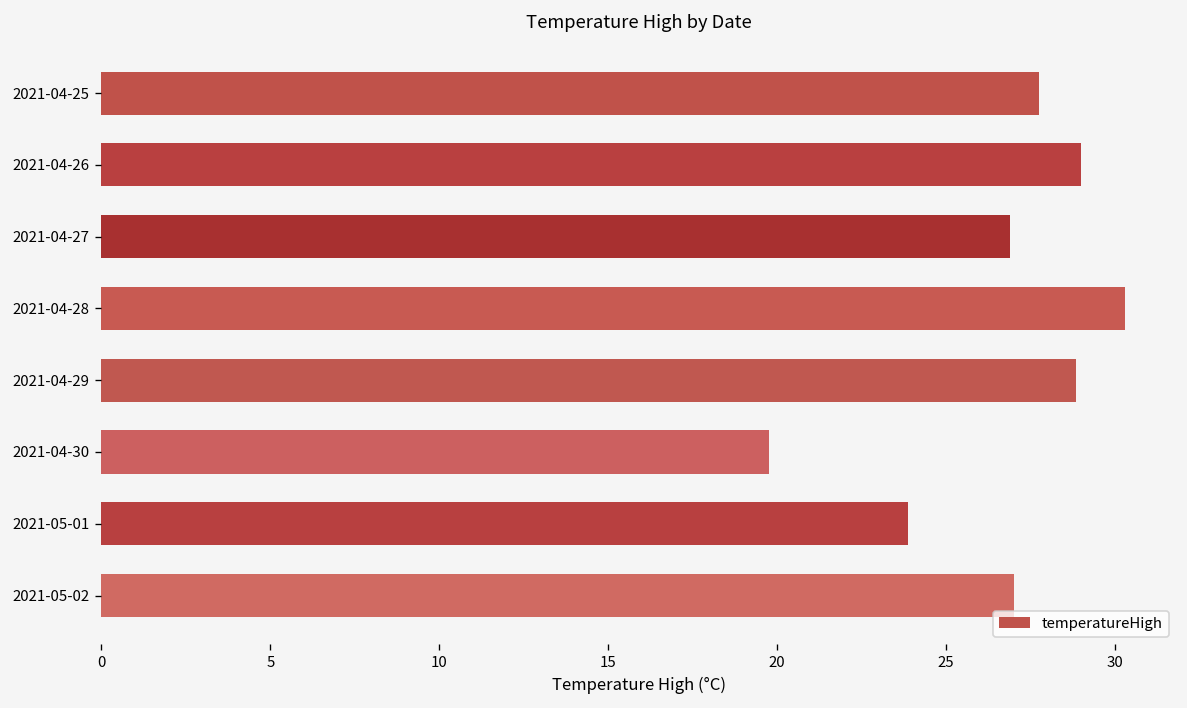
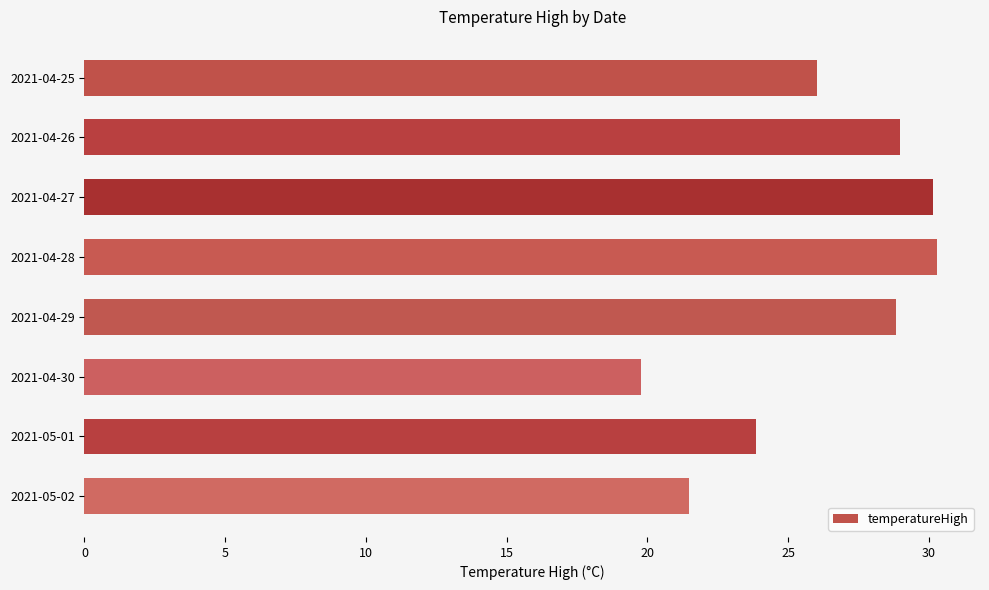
  {
-   "2021-04-25": 27.8,
+   "2021-04-25": 26.0,
    "2021-04-26": 29.0,
-   "2021-04-27": 26.9,
+   "2021-04-27": 30.2,
    "2021-04-28": 30.3,
    "2021-04-29": 28.8,
    "2021-04-30": 19.8,
    "2021-05-01": 23.9,
-   "2021-05-02": 27.0
+   "2021-05-02": 21.5
  }
